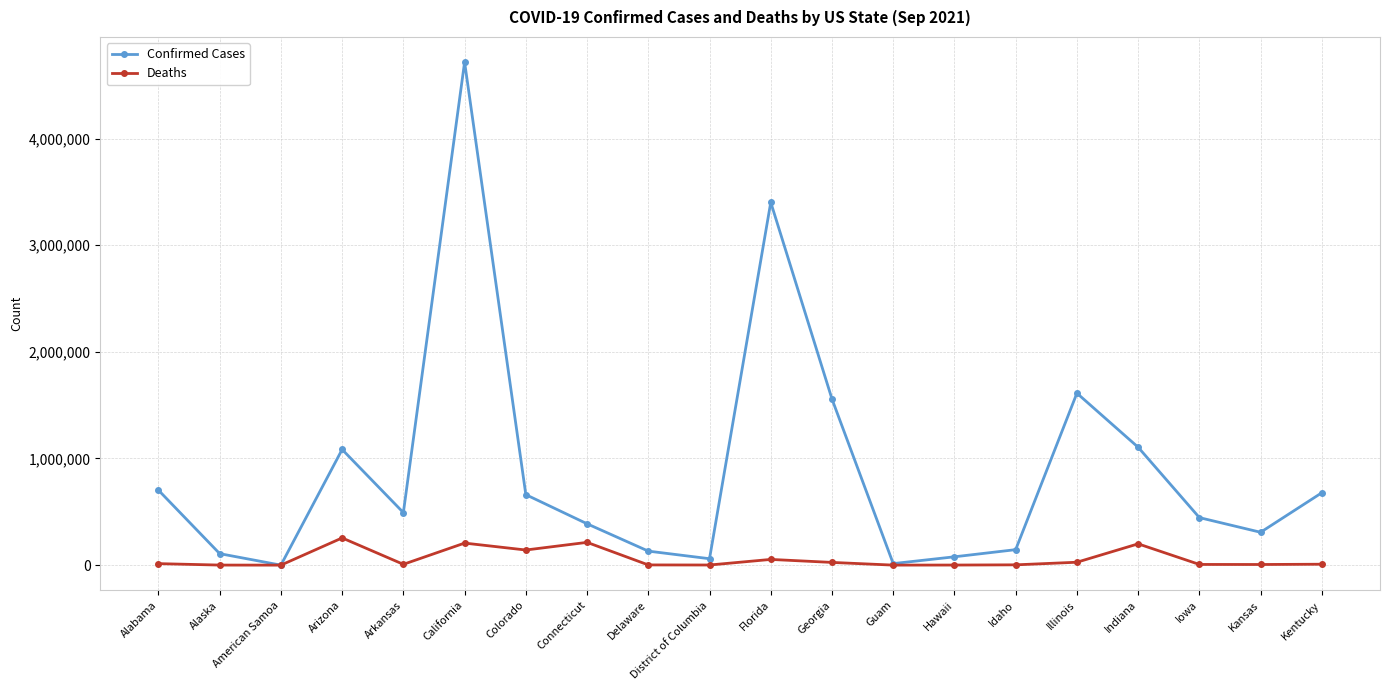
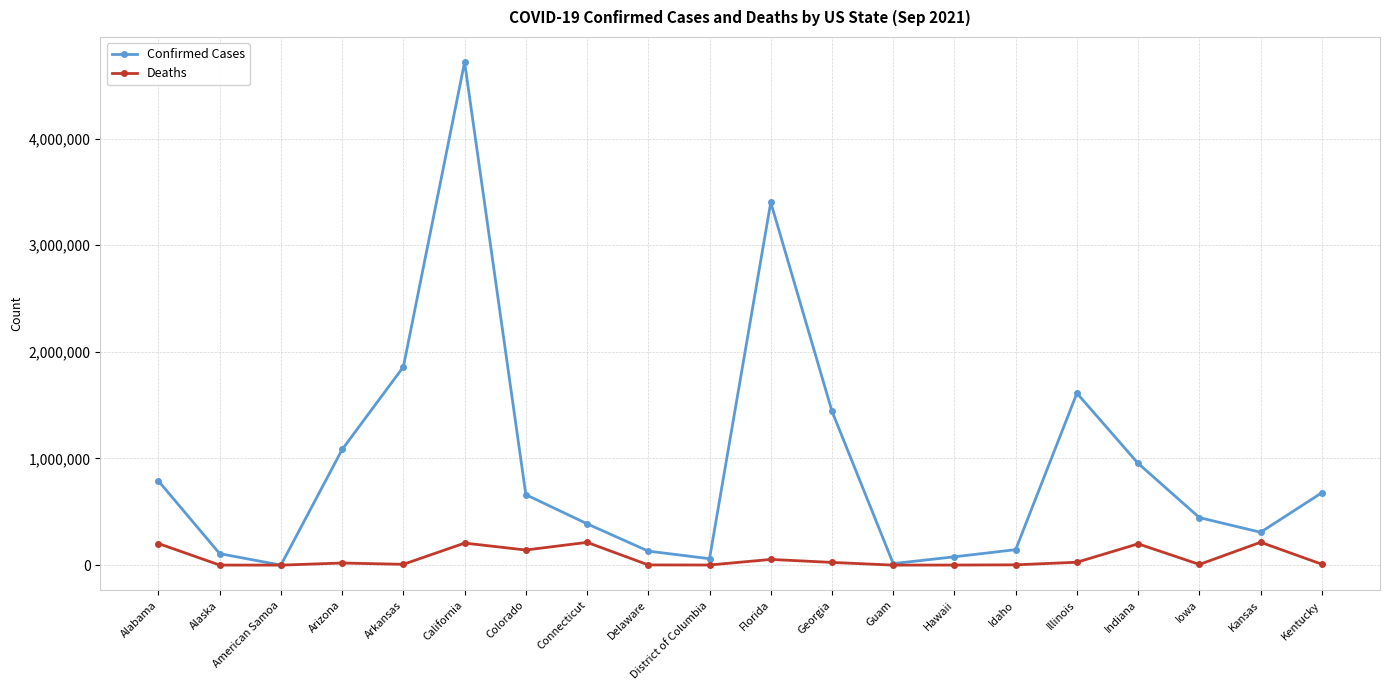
  {
    "Confirmed Cases": {
-     "Alabama": "700,000",
+     "Alabama": "790,000",
      "Alaska": "110,000",
      "Arizona": "1,080,000",
-     "Arkansas": "490,000",
+     "Arkansas": "1,860,000",
      "California": "4,720,000",
      "Colorado": "660,000",
      "Connecticut": "390,000",
      "Delaware": "130,000",
      "District of Columbia": "60,000",
      "Florida": "3,400,000",
-     "Georgia": "1,560,000",
+     "Georgia": "1,440,000",
      "Hawaii": "80,000",
      "Idaho": "150,000",
      "Illinois": "1,610,000",
-     "Indiana": "1,110,000",
+     "Indiana": "950,000",
      "Iowa": "450,000",
      "Kansas": "310,000",
      "Kentucky": "680,000"
    },
    "Deaths": {
-     "Alabama": "10,000",
+     "Alabama": "200,000",
      "Alaska": "0",
-     "Arizona": "260,000",
+     "Arizona": "20,000",
      "Arkansas": "10,000",
      "California": "210,000",
      "Colorado": "140,000",
      "Connecticut": "210,000",
      "Delaware": "0",
      "District of Columbia": "0",
      "Florida": "50,000",
      "Georgia": "30,000",
      "Hawaii": "0",
      "Idaho": "0",
      "Illinois": "30,000",
      "Indiana": "200,000",
      "Iowa": "10,000",
-     "Kansas": "10,000",
+     "Kansas": "210,000",
      "Kentucky": "10,000"
    }
  }
